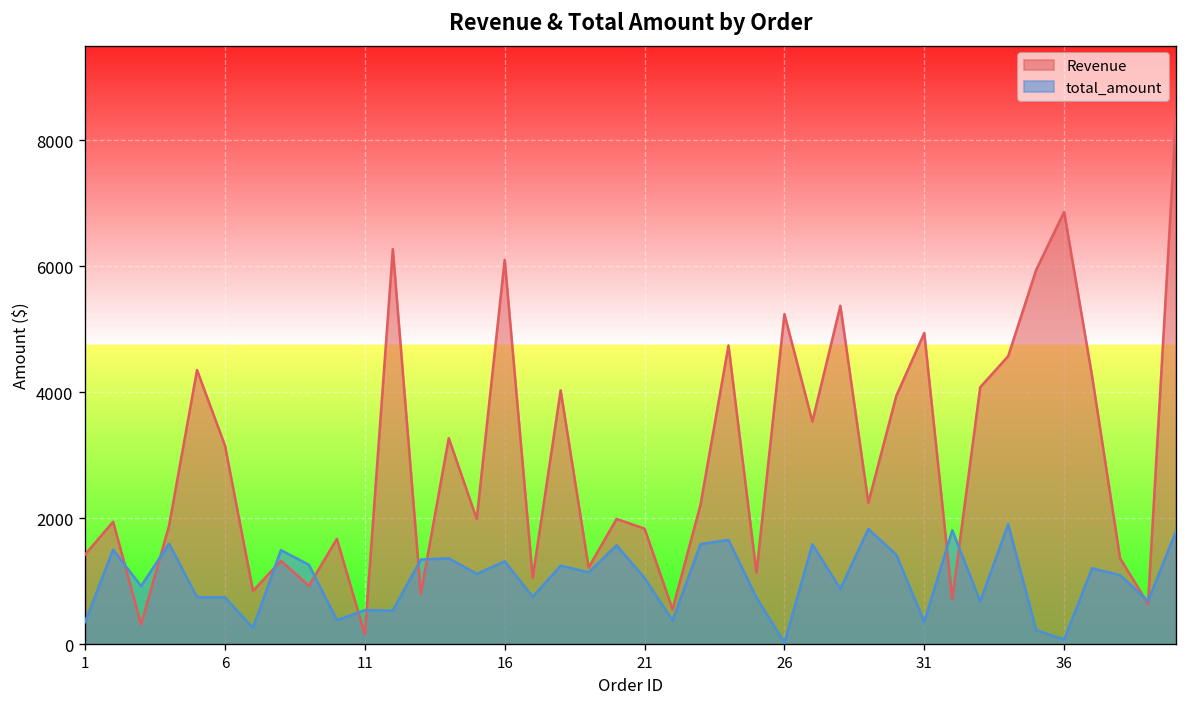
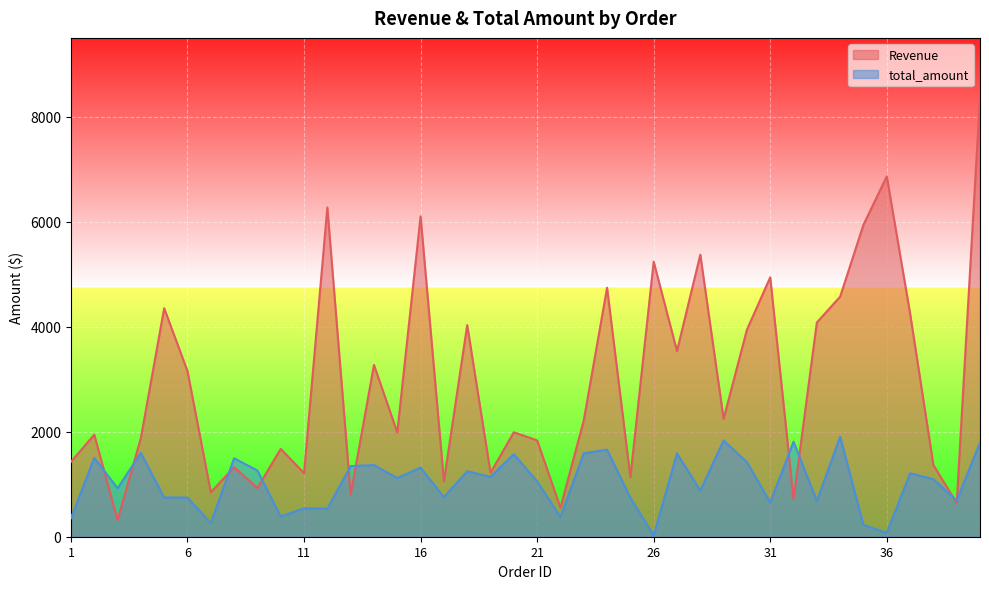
  {
    "Revenue": {
      "1": 1400,
      "6": 3200,
-     "11": 200,
+     "11": 1200,
      "16": 6100,
      "21": 1800,
      "26": 5200,
      "31": 4900,
      "36": 6900
    },
    "total_amount": {
      "1": 400,
      "6": 700,
      "11": 500,
      "16": 1300,
      "21": 1100,
      "26": 0,
-     "31": 400,
+     "31": 700,
      "36": 100
    }
  }
